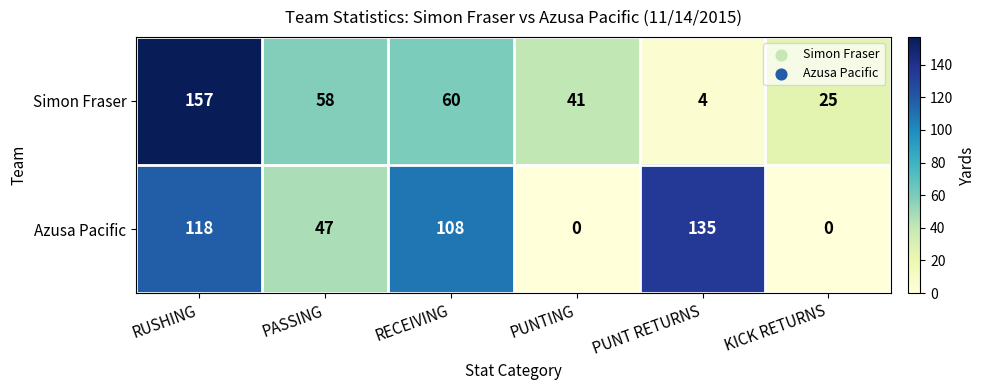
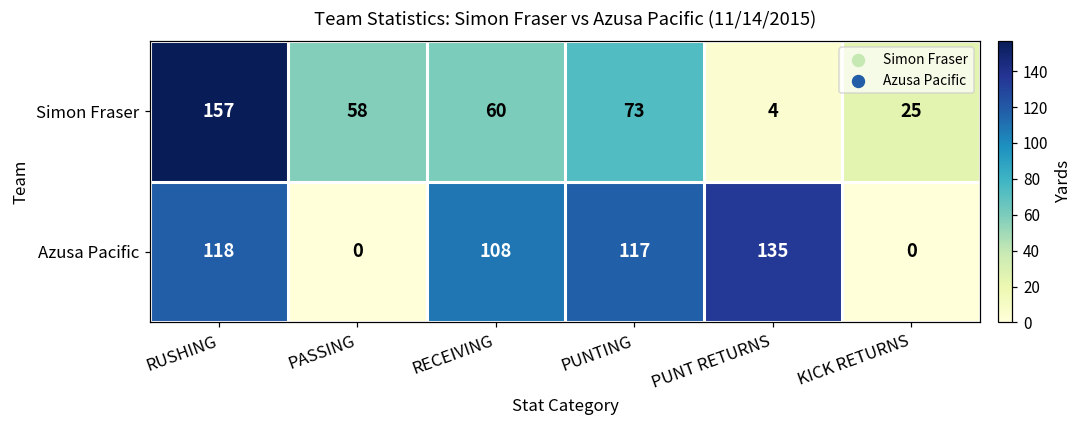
  {
    "Simon Fraser": {
      "RUSHING": 157,
      "PASSING": 58,
      "RECEIVING": 60,
-     "PUNTING": 41,
+     "PUNTING": 73,
      "PUNT RETURNS": 4,
      "KICK RETURNS": 25
    },
    "Azusa Pacific": {
      "RUSHING": 118,
-     "PASSING": 47,
+     "PASSING": 0,
      "RECEIVING": 108,
-     "PUNTING": 0,
+     "PUNTING": 117,
      "PUNT RETURNS": 135,
      "KICK RETURNS": 0
    }
  }
